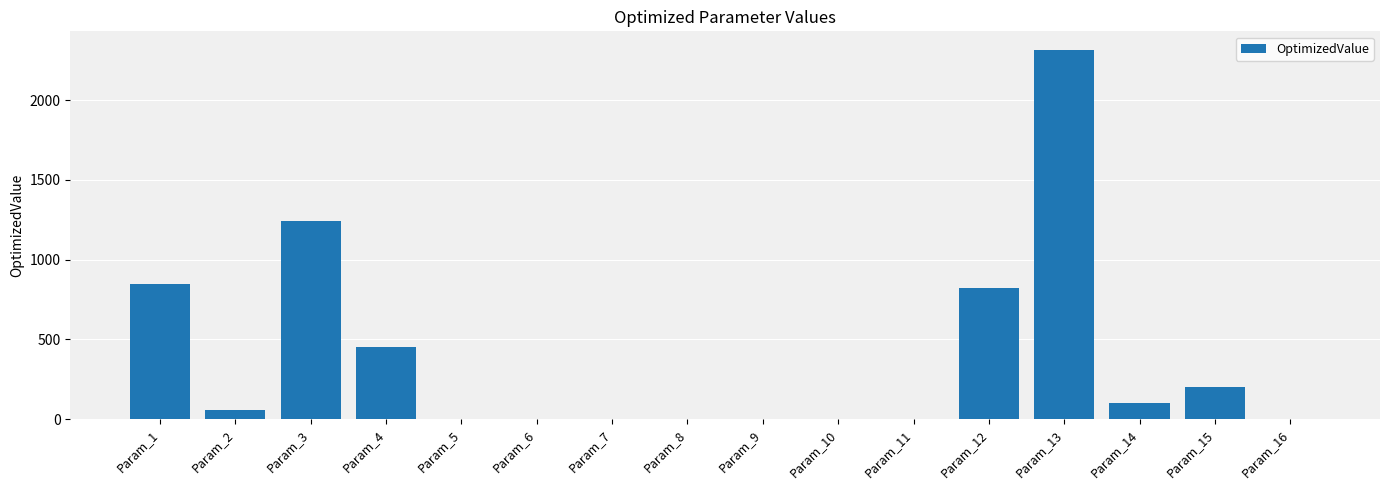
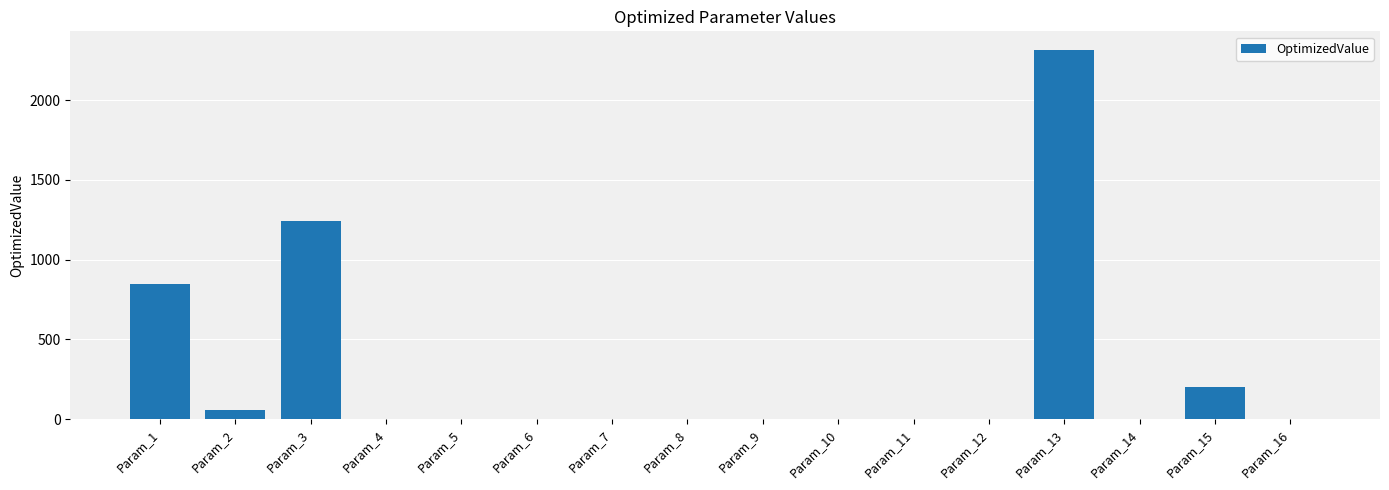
  {
    "Param_1": 850,
    "Param_2": 60,
    "Param_3": 1240,
-   "Param_4": 450,
-   "Param_12": 820,
+   "Param_4": 0,
+   "Param_12": 0,
    "Param_13": 2310,
-   "Param_14": 100,
+   "Param_14": 0,
    "Param_15": 200
  }
